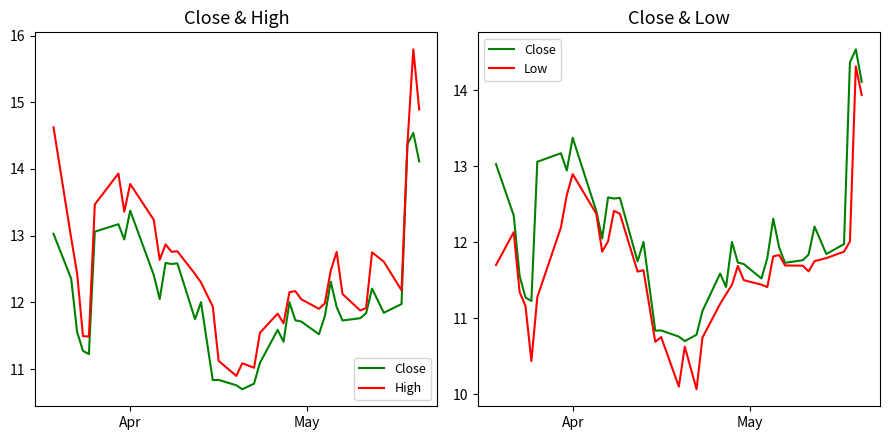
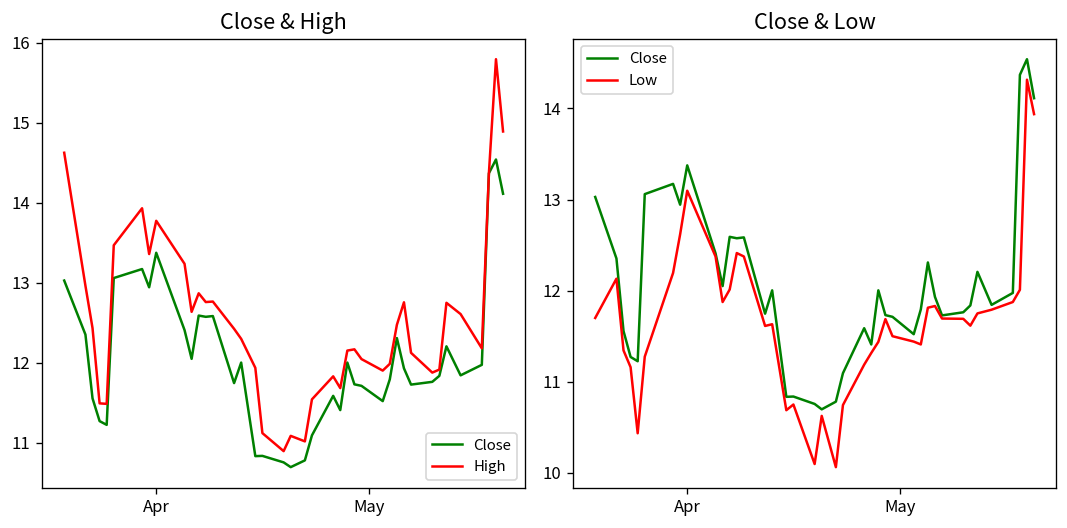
  {
    "Close & High": {
      "Close": {
        "Apr": 13.4
      },
      "High": {
        "Apr": 13.8
      }
    },
    "Close & Low": {
      "Close": {
        "Apr": 13.4
      },
      "Low": {
-       "Apr": 12.9
+       "Apr": 13.1
      }
    }
  }
